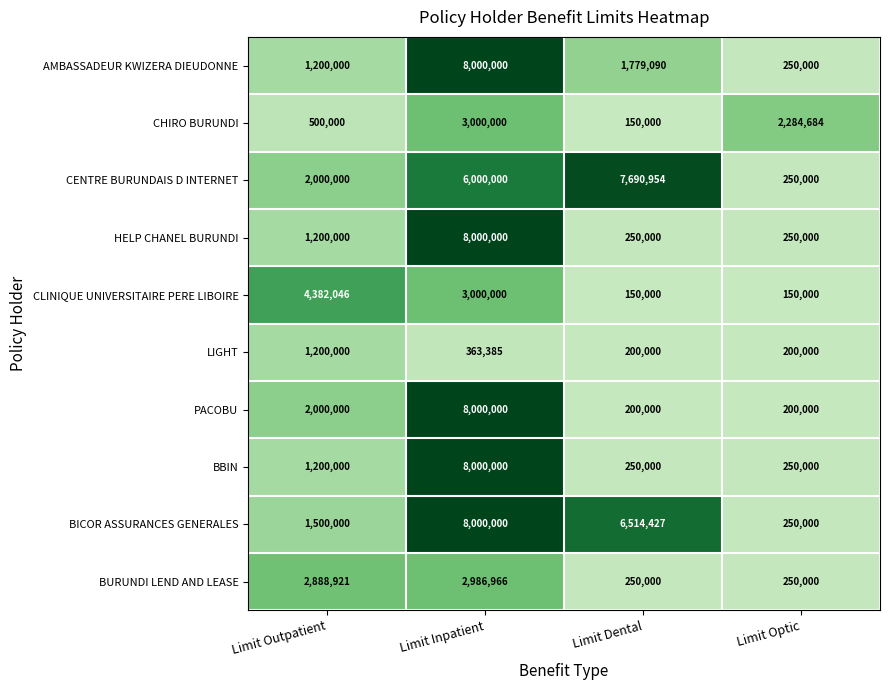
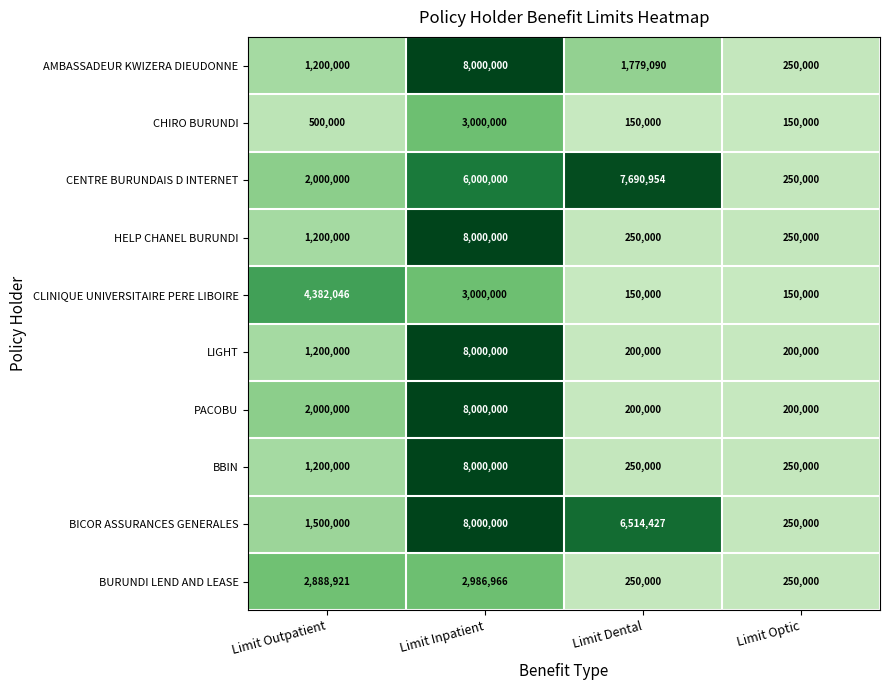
  {
    "AMBASSADEUR KWIZERA DIEUDONNE": {
      "Limit Outpatient": "1,200,000",
      "Limit Inpatient": "8,000,000",
      "Limit Dental": "1,779,090",
      "Limit Optic": "250,000"
    },
    "CHIRO BURUNDI": {
      "Limit Outpatient": "500,000",
      "Limit Inpatient": "3,000,000",
      "Limit Dental": "150,000",
-     "Limit Optic": "2,284,684"
+     "Limit Optic": "150,000"
    },
    "CENTRE BURUNDAIS D INTERNET": {
      "Limit Outpatient": "2,000,000",
      "Limit Inpatient": "6,000,000",
      "Limit Dental": "7,690,954",
      "Limit Optic": "250,000"
    },
    "HELP CHANEL BURUNDI": {
      "Limit Outpatient": "1,200,000",
      "Limit Inpatient": "8,000,000",
      "Limit Dental": "250,000",
      "Limit Optic": "250,000"
    },
    "CLINIQUE UNIVERSITAIRE PERE LIBOIRE": {
      "Limit Outpatient": "4,382,046",
      "Limit Inpatient": "3,000,000",
      "Limit Dental": "150,000",
      "Limit Optic": "150,000"
    },
    "LIGHT": {
      "Limit Outpatient": "1,200,000",
-     "Limit Inpatient": "363,385",
+     "Limit Inpatient": "8,000,000",
      "Limit Dental": "200,000",
      "Limit Optic": "200,000"
    },
    "PACOBU": {
      "Limit Outpatient": "2,000,000",
      "Limit Inpatient": "8,000,000",
      "Limit Dental": "200,000",
      "Limit Optic": "200,000"
    },
    "BBIN": {
      "Limit Outpatient": "1,200,000",
      "Limit Inpatient": "8,000,000",
      "Limit Dental": "250,000",
      "Limit Optic": "250,000"
    },
    "BICOR ASSURANCES GENERALES": {
      "Limit Outpatient": "1,500,000",
      "Limit Inpatient": "8,000,000",
      "Limit Dental": "6,514,427",
      "Limit Optic": "250,000"
    },
    "BURUNDI LEND AND LEASE": {
      "Limit Outpatient": "2,888,921",
      "Limit Inpatient": "2,986,966",
      "Limit Dental": "250,000",
      "Limit Optic": "250,000"
    }
  }
